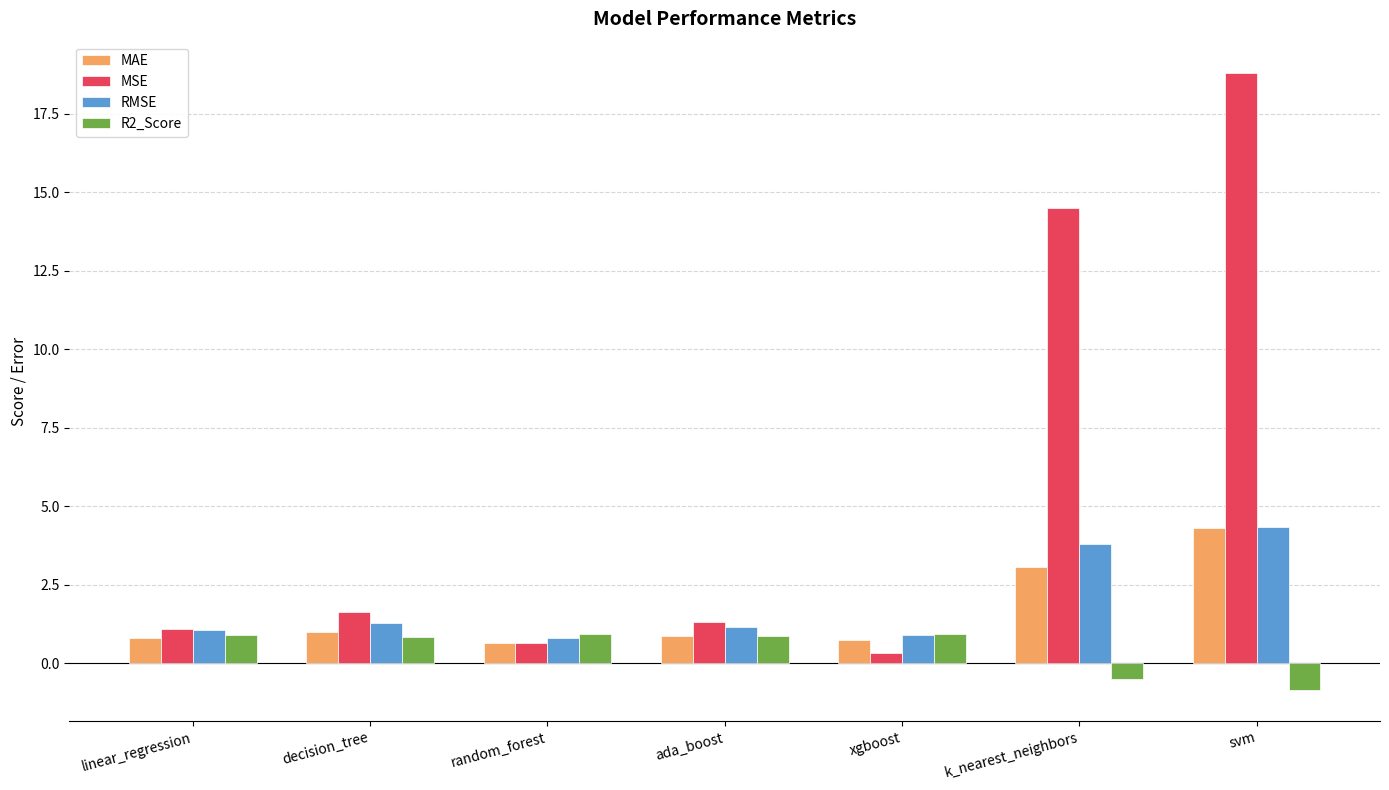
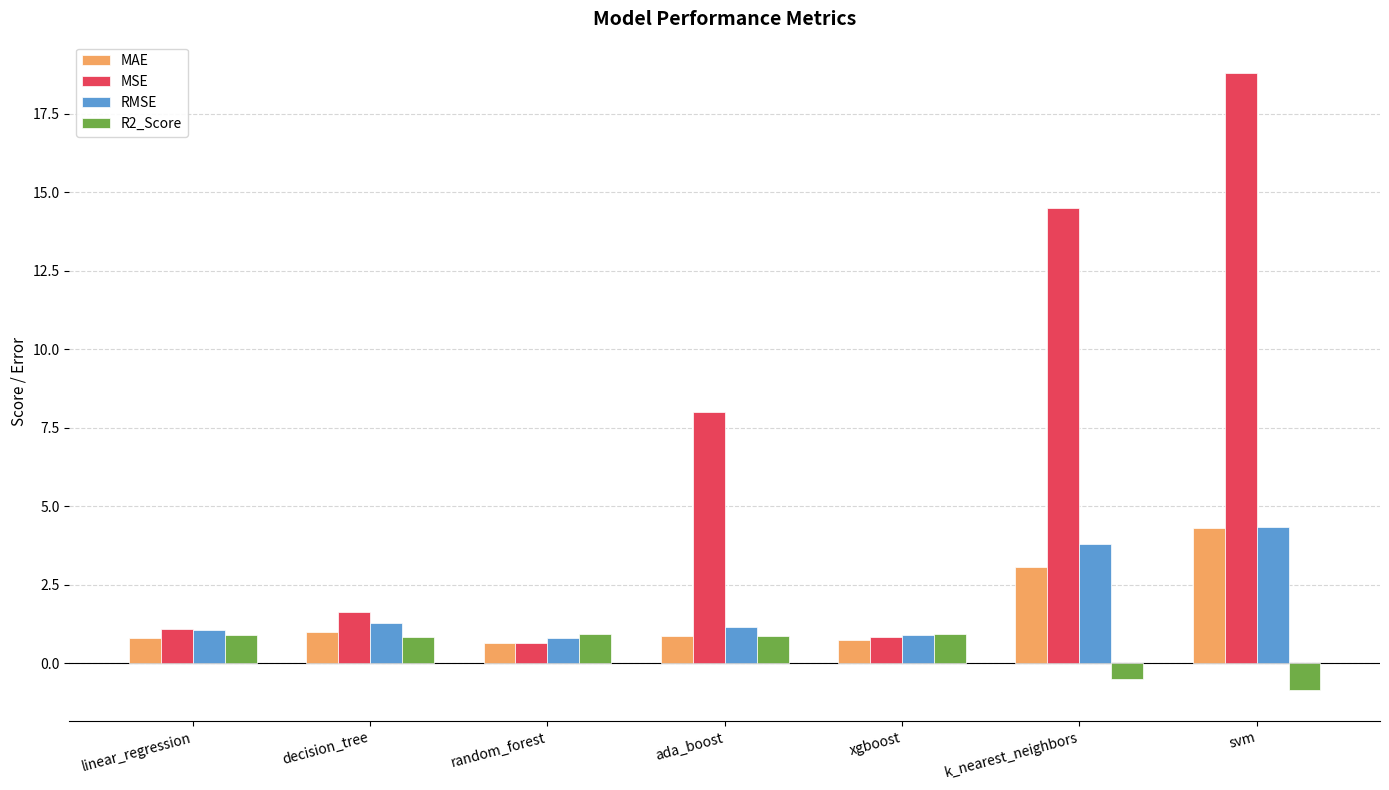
  {
    "MAE": {
      "linear_regression": 0.8,
      "decision_tree": 1.0,
      "random_forest": 0.7,
      "ada_boost": 0.9,
      "xgboost": 0.7,
      "k_nearest_neighbors": 3.1,
      "svm": 4.3
    },
    "MSE": {
      "linear_regression": 1.1,
      "decision_tree": 1.6,
      "random_forest": 0.6,
-     "ada_boost": 1.3,
-     "xgboost": 0.3,
+     "ada_boost": 8.0,
+     "xgboost": 0.8,
      "k_nearest_neighbors": 14.5,
      "svm": 18.8
    },
    "RMSE": {
      "linear_regression": 1.0,
      "decision_tree": 1.3,
      "random_forest": 0.8,
      "ada_boost": 1.1,
      "xgboost": 0.9,
      "k_nearest_neighbors": 3.8,
      "svm": 4.3
    },
    "R2_Score": {
      "linear_regression": 0.9,
      "decision_tree": 0.8,
      "random_forest": 0.9,
      "ada_boost": 0.9,
      "xgboost": 0.9,
      "k_nearest_neighbors": -0.5,
      "svm": -0.9
    }
  }
